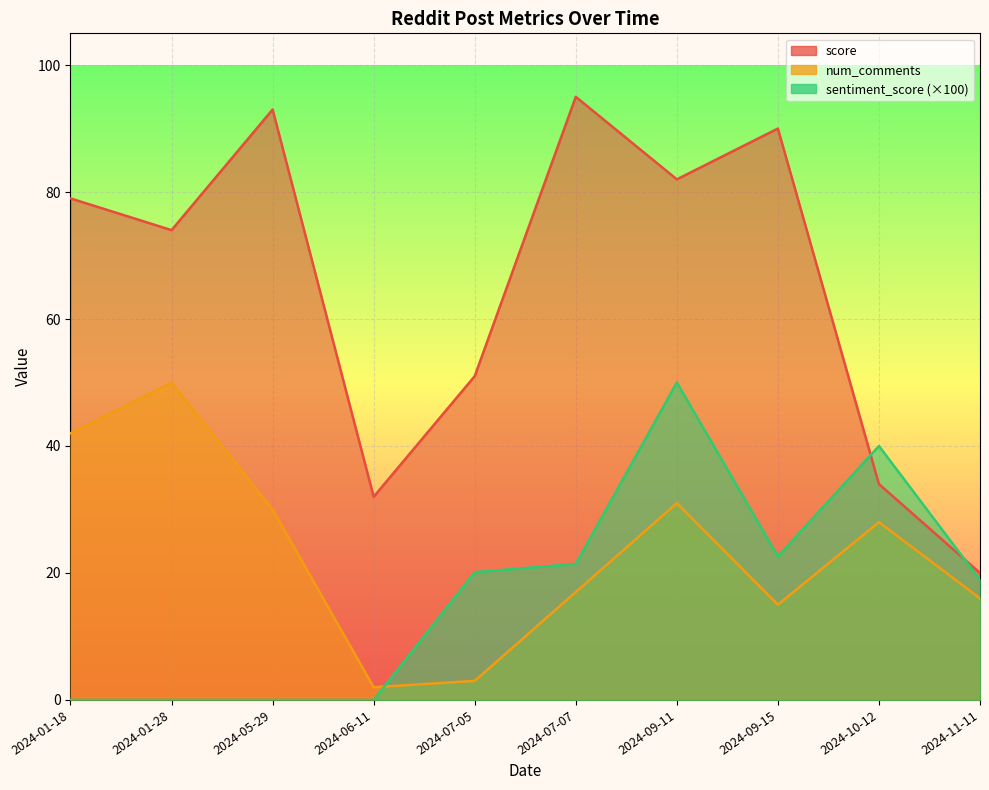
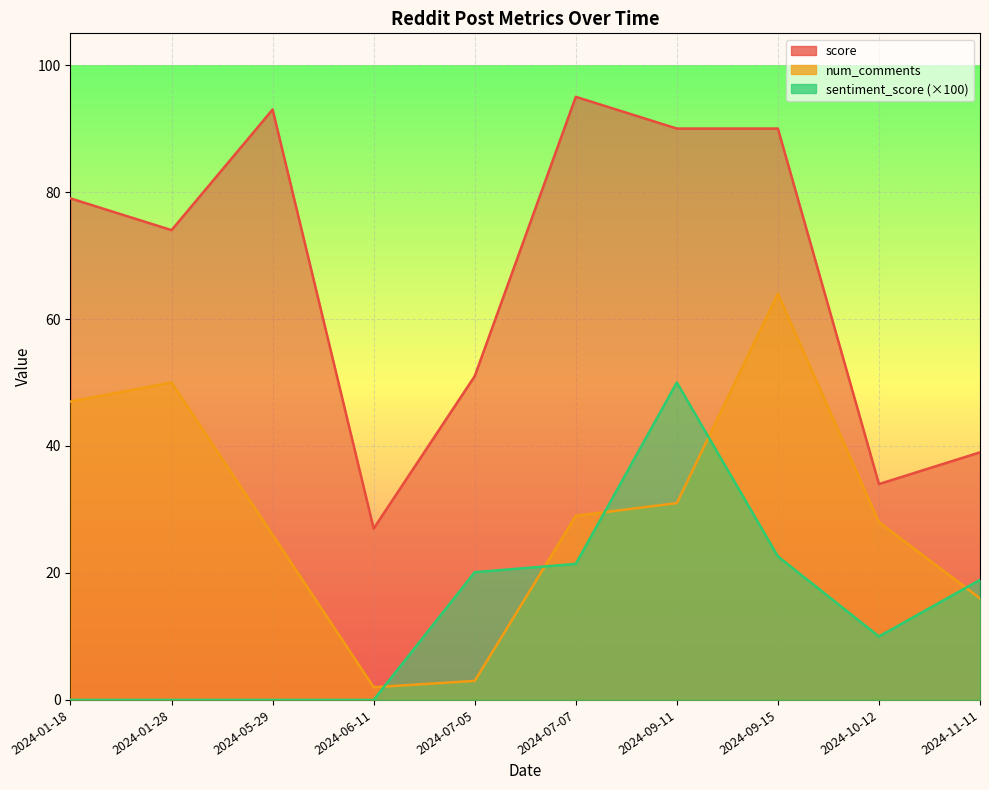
  {
    "score": {
      "2024-01-18": 79,
      "2024-01-28": 74,
      "2024-05-29": 93,
-     "2024-06-11": 32,
+     "2024-06-11": 27,
      "2024-07-05": 51,
      "2024-07-07": 95,
-     "2024-09-11": 82,
+     "2024-09-11": 90,
      "2024-09-15": 90,
      "2024-10-12": 34,
-     "2024-11-11": 20
+     "2024-11-11": 39
    },
    "num_comments": {
-     "2024-01-18": 42,
+     "2024-01-18": 47,
      "2024-01-28": 50,
-     "2024-05-29": 30,
+     "2024-05-29": 26,
      "2024-06-11": 2,
      "2024-07-05": 3,
-     "2024-07-07": 17,
+     "2024-07-07": 29,
      "2024-09-11": 31,
-     "2024-09-15": 15,
+     "2024-09-15": 64,
      "2024-10-12": 28,
      "2024-11-11": 16
    },
    "sentiment_score (×100)": {
      "2024-01-18": 0,
      "2024-01-28": 0,
      "2024-05-29": 0,
      "2024-06-11": 0,
      "2024-07-05": 20,
      "2024-07-07": 21,
      "2024-09-11": 50,
      "2024-09-15": 23,
-     "2024-10-12": 40,
+     "2024-10-12": 10,
      "2024-11-11": 19
    }
  }
